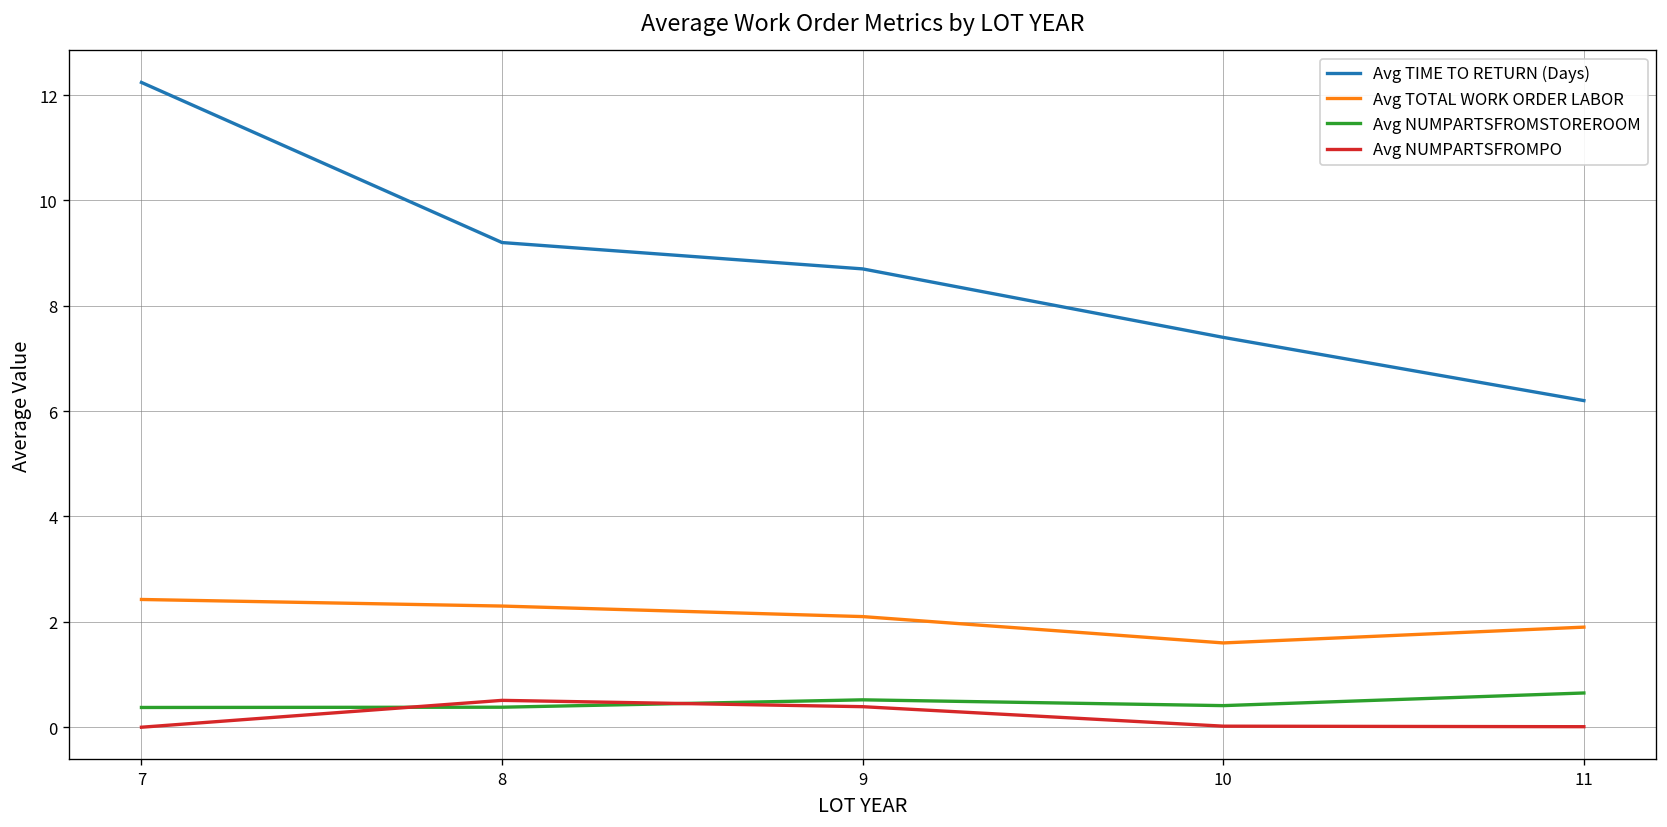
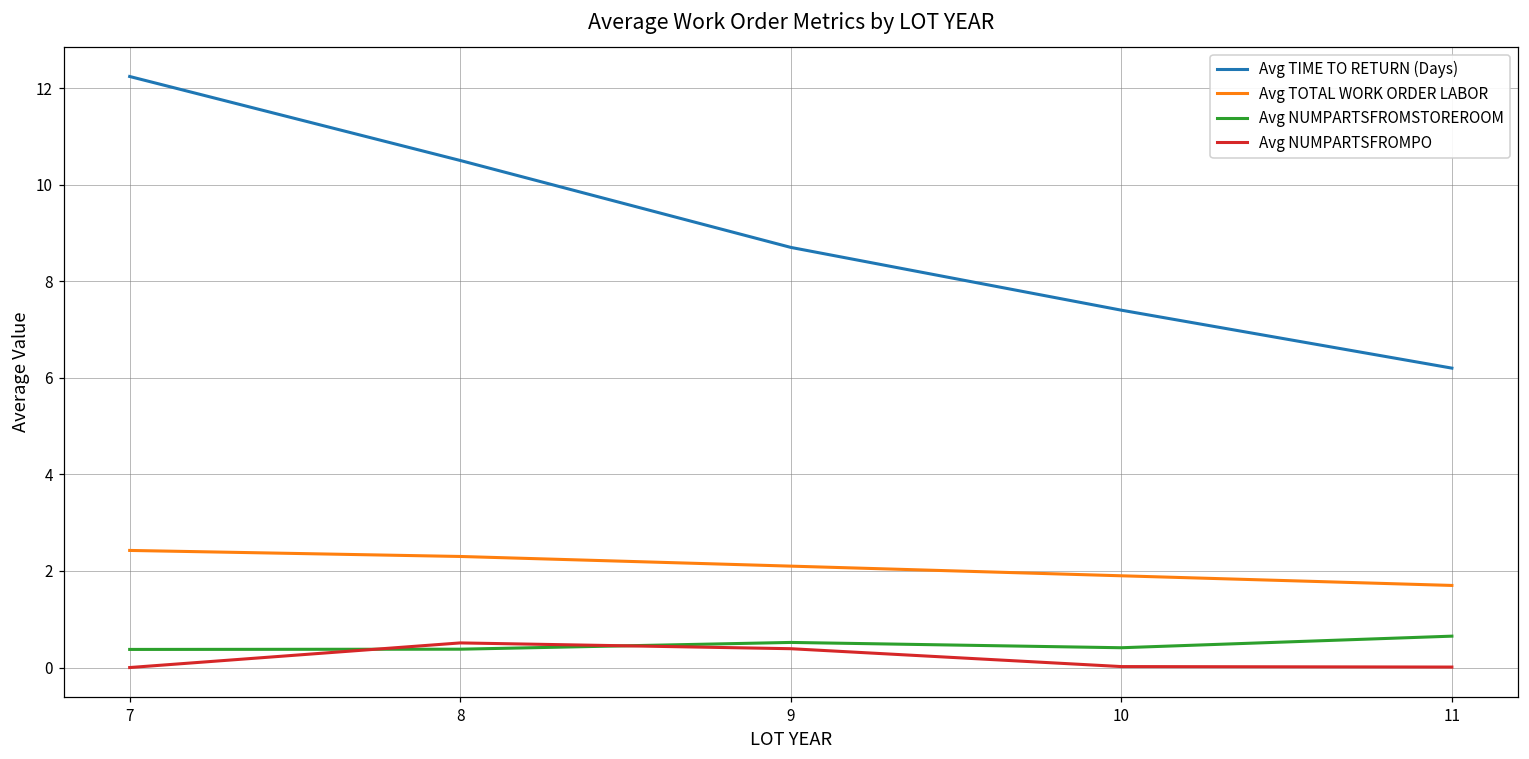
  {
    "Avg TIME TO RETURN (Days)": {
      "7": 12.2,
-     "8": 9.2,
+     "8": 10.5,
      "9": 8.7,
      "10": 7.4,
      "11": 6.2
    },
    "Avg TOTAL WORK ORDER LABOR": {
      "7": 2.4,
      "8": 2.3,
      "9": 2.1,
-     "10": 1.6,
-     "11": 1.9
+     "10": 1.9,
+     "11": 1.7
    },
    "Avg NUMPARTSFROMSTOREROOM": {
      "7": 0.4,
      "8": 0.4,
      "9": 0.5,
      "10": 0.4,
      "11": 0.7
    },
    "Avg NUMPARTSFROMPO": {
      "7": 0.0,
      "8": 0.5,
      "9": 0.4,
      "10": 0.0,
      "11": 0.0
    }
  }
